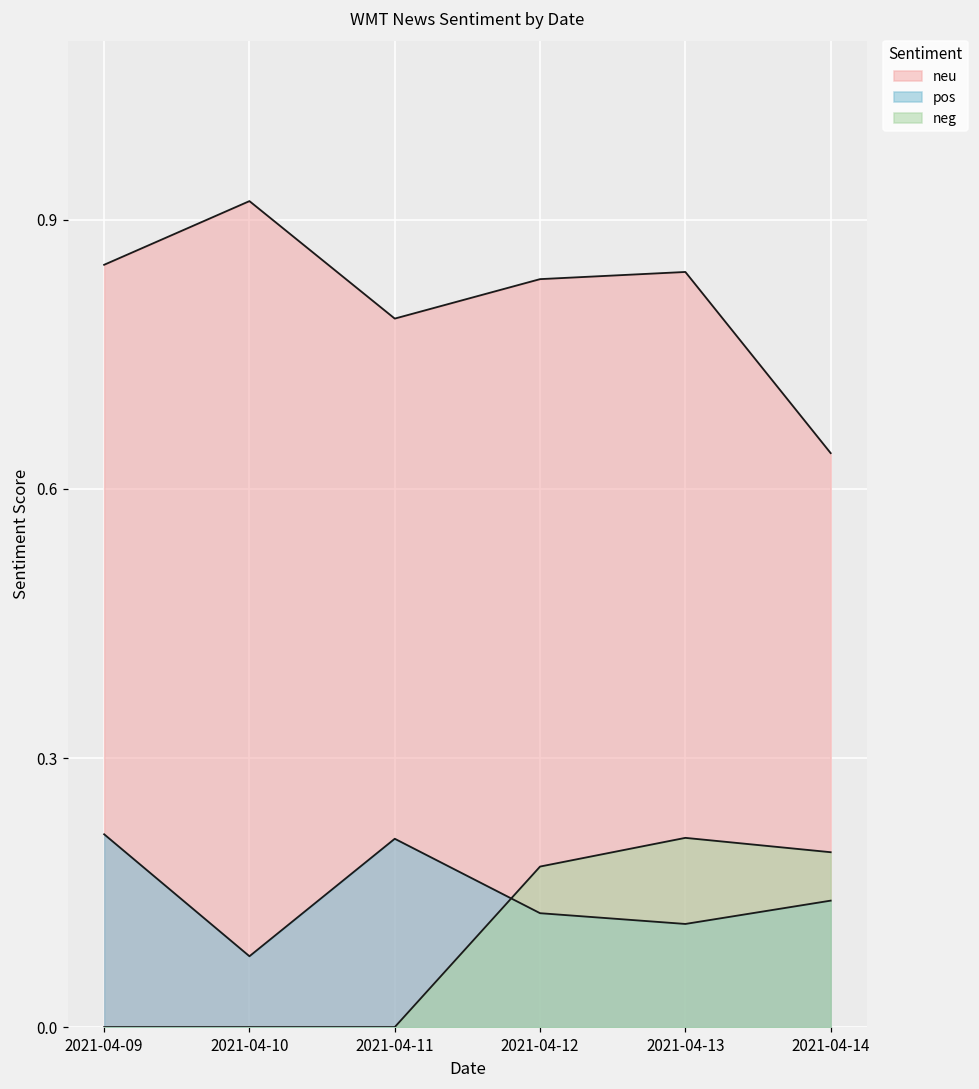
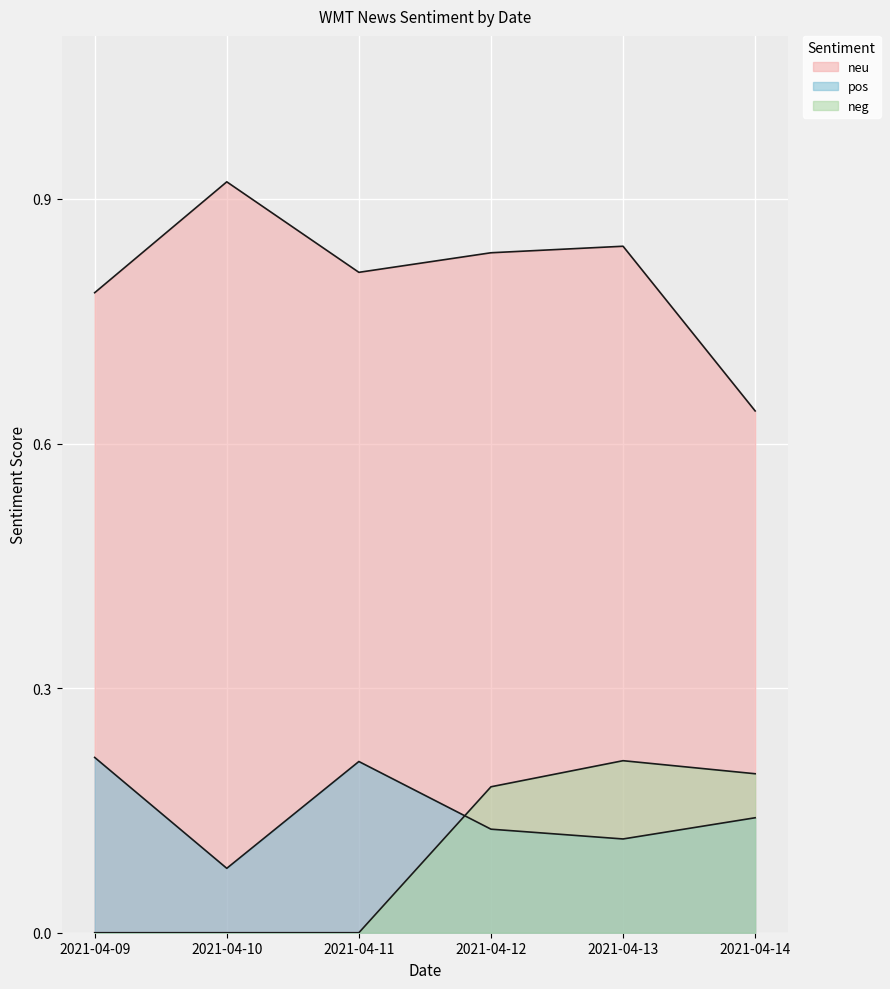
  {
    "neu": {
-     "2021-04-09": 0.85,
+     "2021-04-09": 0.79,
      "2021-04-10": 0.92,
-     "2021-04-11": 0.79,
+     "2021-04-11": 0.81,
      "2021-04-12": 0.83,
      "2021-04-13": 0.84,
      "2021-04-14": 0.64
    }
  }
